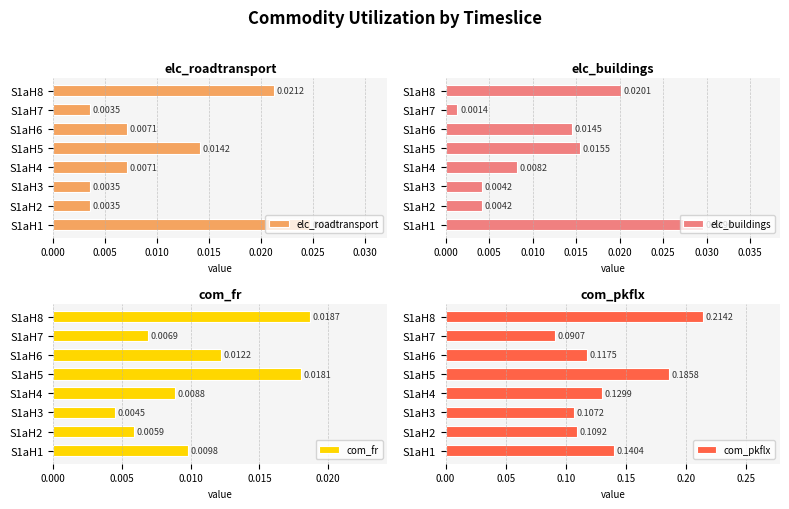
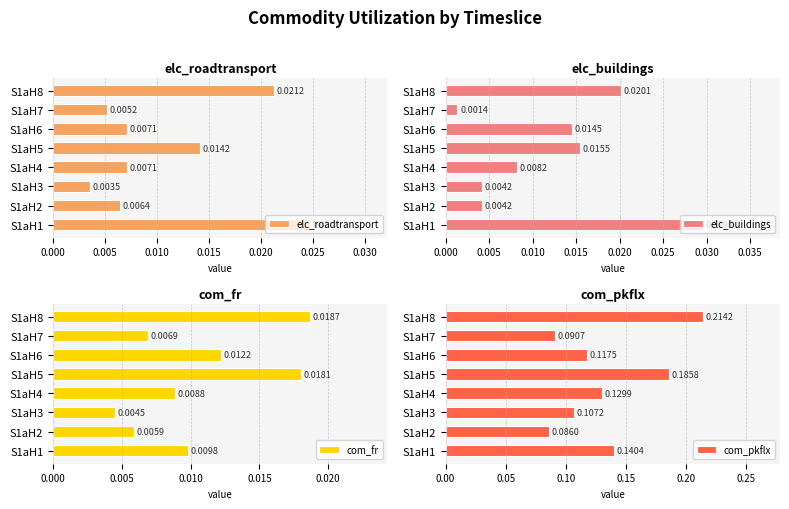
  {
    "elc_roadtransport": {
      "S1aH8": 0.0212,
-     "S1aH7": 0.0035,
+     "S1aH7": 0.0052,
      "S1aH6": 0.0071,
      "S1aH5": 0.0142,
      "S1aH4": 0.0071,
      "S1aH3": 0.0035,
-     "S1aH2": 0.0035
+     "S1aH2": 0.0064
    },
    "elc_buildings": {
      "S1aH8": 0.0201,
      "S1aH7": 0.0014,
      "S1aH6": 0.0145,
      "S1aH5": 0.0155,
      "S1aH4": 0.0082,
      "S1aH3": 0.0042,
      "S1aH2": 0.0042
    },
    "com_fr": {
      "S1aH8": 0.0187,
      "S1aH7": 0.0069,
      "S1aH6": 0.0122,
      "S1aH5": 0.0181,
      "S1aH4": 0.0088,
      "S1aH3": 0.0045,
      "S1aH2": 0.0059,
      "S1aH1": 0.0098
    },
    "com_pkflx": {
      "S1aH8": 0.2142,
      "S1aH7": 0.0907,
      "S1aH6": 0.1175,
      "S1aH5": 0.1858,
      "S1aH4": 0.1299,
      "S1aH3": 0.1072,
-     "S1aH2": 0.1092,
+     "S1aH2": 0.0860,
      "S1aH1": 0.1404
    }
  }
